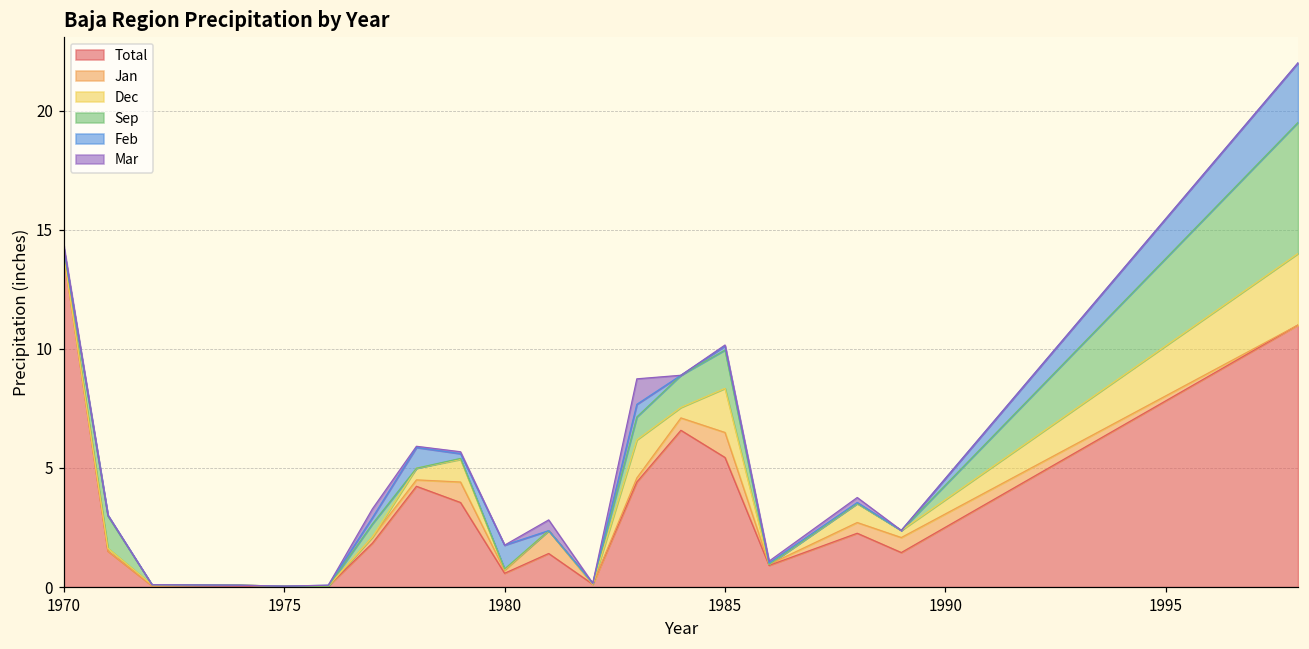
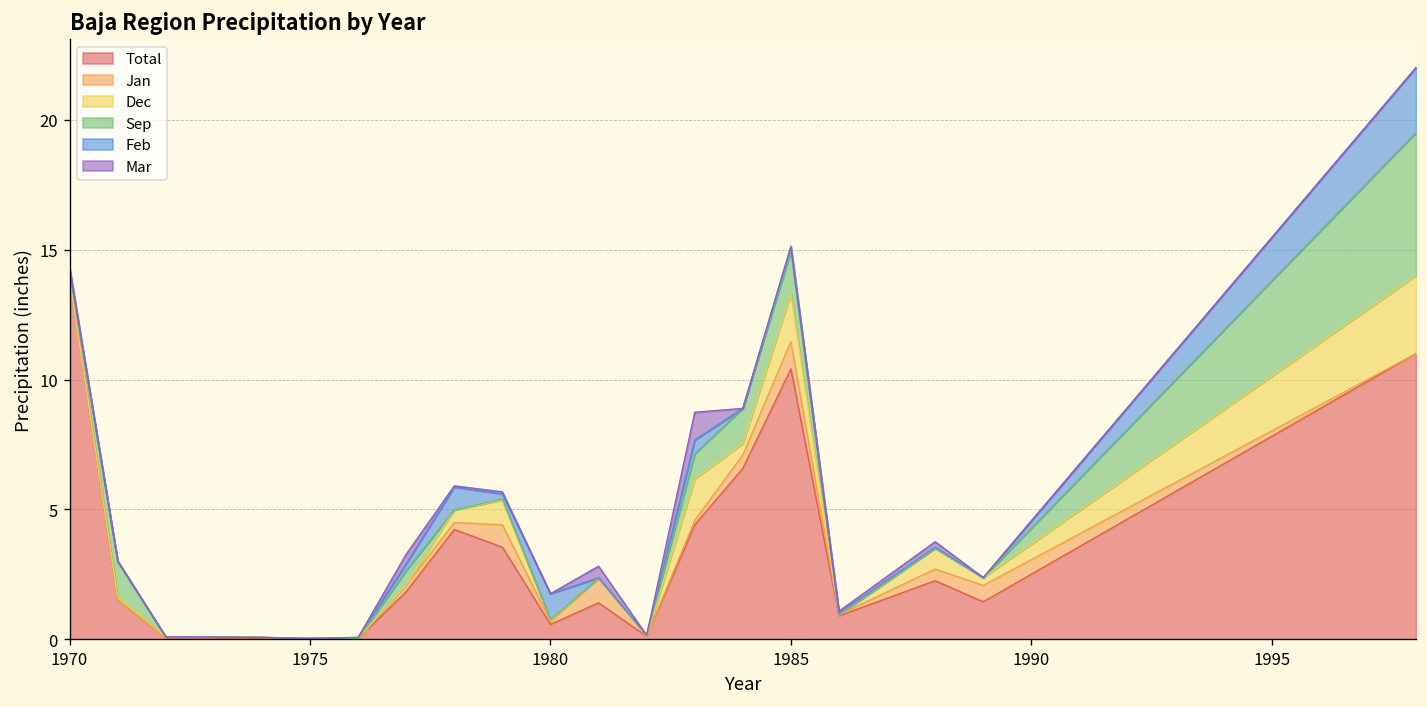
  {
    "Total": {
      "1980": 0.6,
-     "1985": 5.4
+     "1985": 10.4
    },
    "Sep": {
      "1985": 1.6
    },
    "Mar": {
      "1970": 0.1
    }
  }
